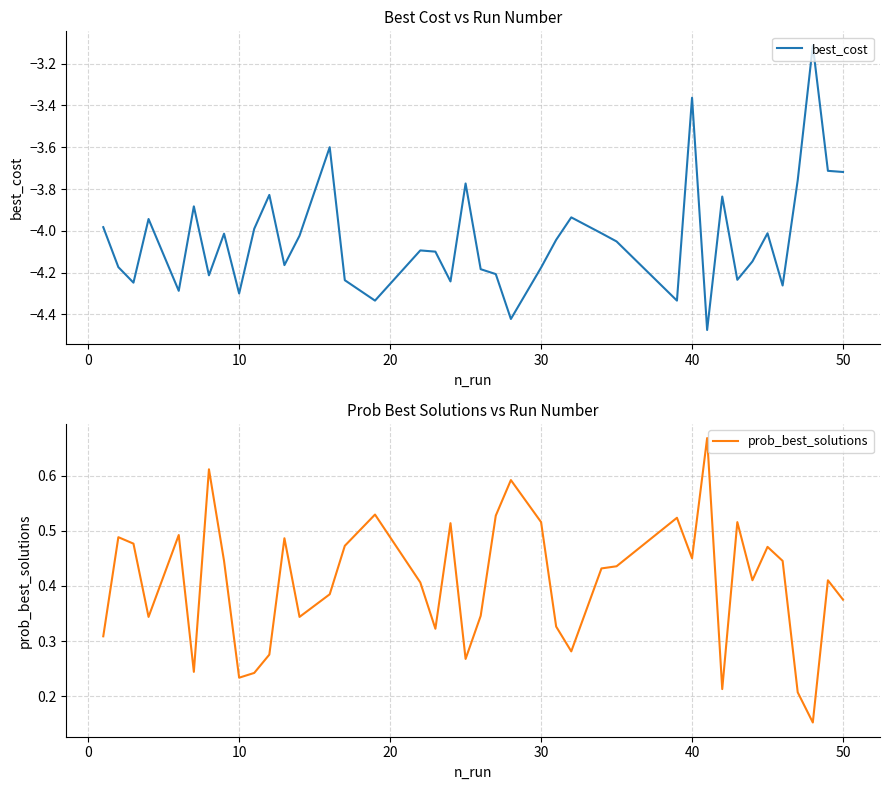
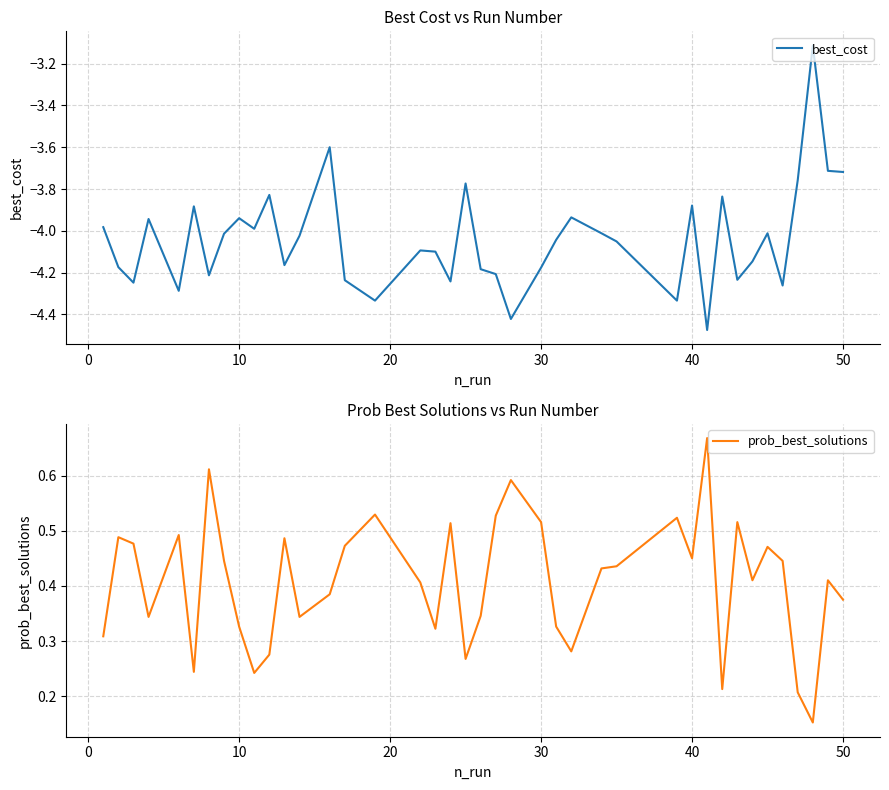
  {
    "Best Cost vs Run Number": {
-     "10": -4.30,
+     "10": -3.94,
      "30": -4.18,
-     "40": -3.36,
+     "40": -3.88,
      "50": -3.72
    },
    "Prob Best Solutions vs Run Number": {
-     "10": 0.23,
+     "10": 0.33,
      "30": 0.52,
      "40": 0.45,
      "50": 0.38
    }
  }
